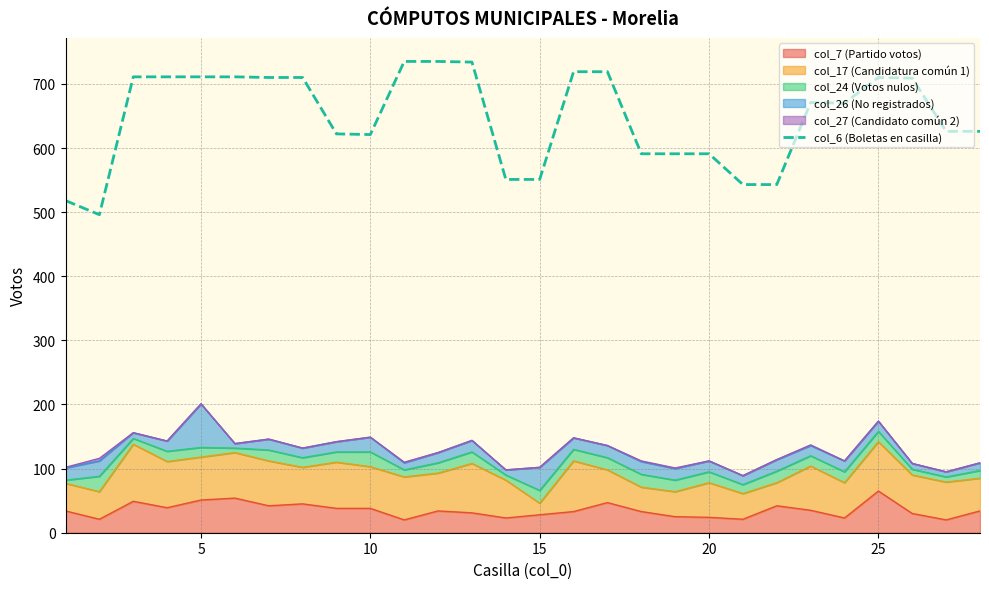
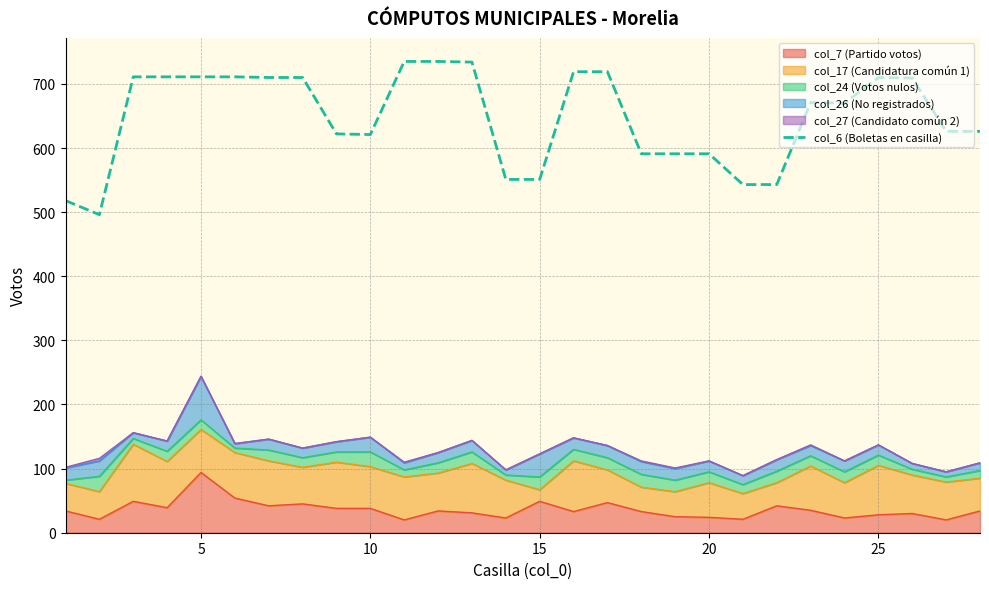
  {
    "col_7 (Partido votos)": {
-     "5": 50,
+     "5": 90,
      "10": 40,
-     "15": 30,
+     "15": 50,
      "20": 20,
-     "25": 70
+     "25": 30
    },
    "col_17 (Candidatura común 1)": {
      "5": 70,
      "10": 70,
      "15": 20,
      "20": 50,
      "25": 80
    }
  }
